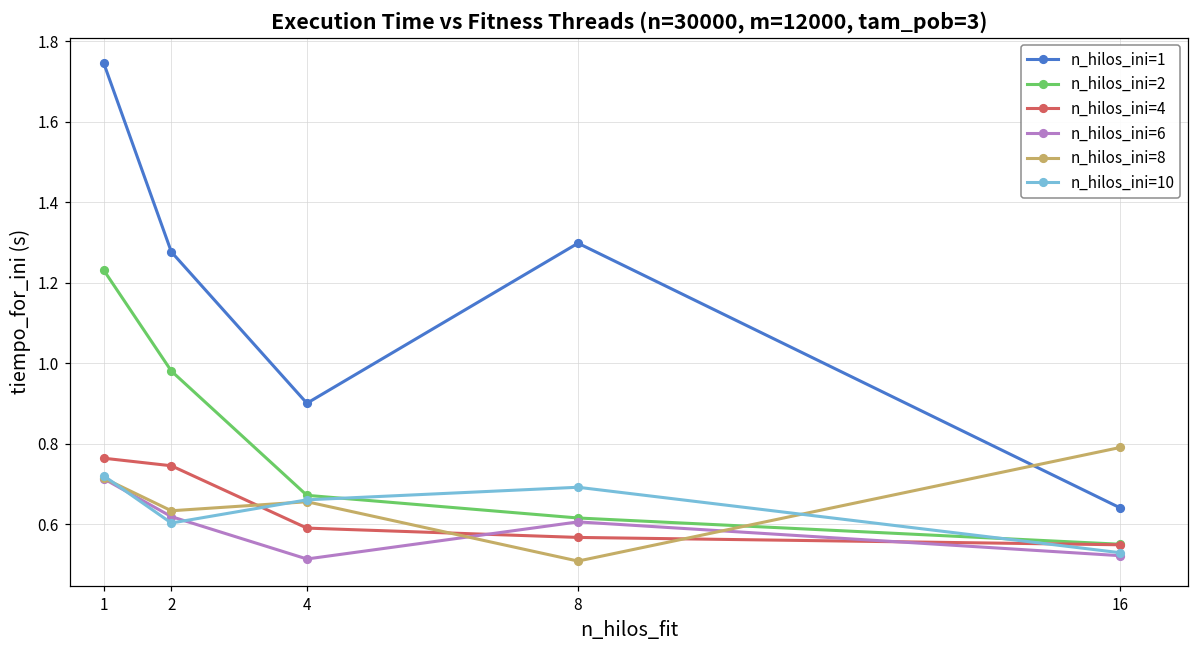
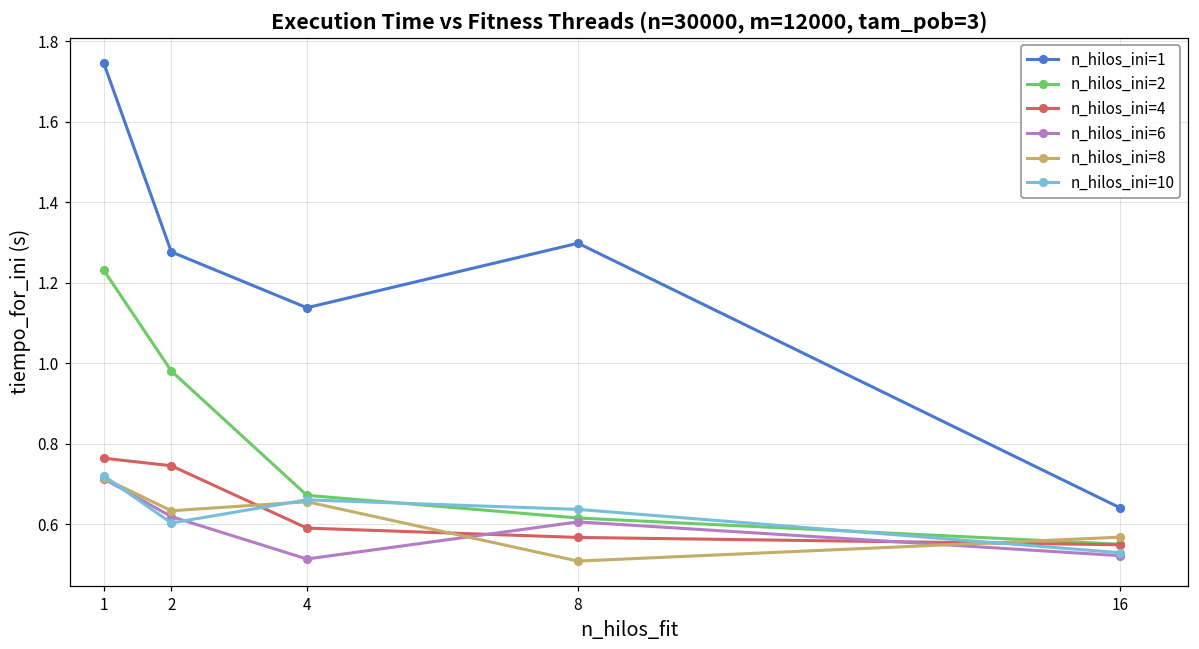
  {
    "n_hilos_ini=1": {
      "1": 1.75,
      "2": 1.28,
-     "4": 0.90,
+     "4": 1.14,
      "8": 1.30,
      "16": 0.64
    },
    "n_hilos_ini=2": {
      "1": 1.23,
      "2": 0.98,
      "4": 0.67,
      "8": 0.62
    },
    "n_hilos_ini=4": {
      "1": 0.76,
      "2": 0.75,
      "4": 0.59,
      "8": 0.57
    },
    "n_hilos_ini=6": {
      "2": 0.62,
      "4": 0.51,
      "8": 0.61,
      "16": 0.52
    },
    "n_hilos_ini=8": {
      "2": 0.63,
      "8": 0.51,
-     "16": 0.79
+     "16": 0.57
    },
    "n_hilos_ini=10": {
      "2": 0.60,
-     "8": 0.69,
+     "8": 0.64,
      "16": 0.53
    }
  }
